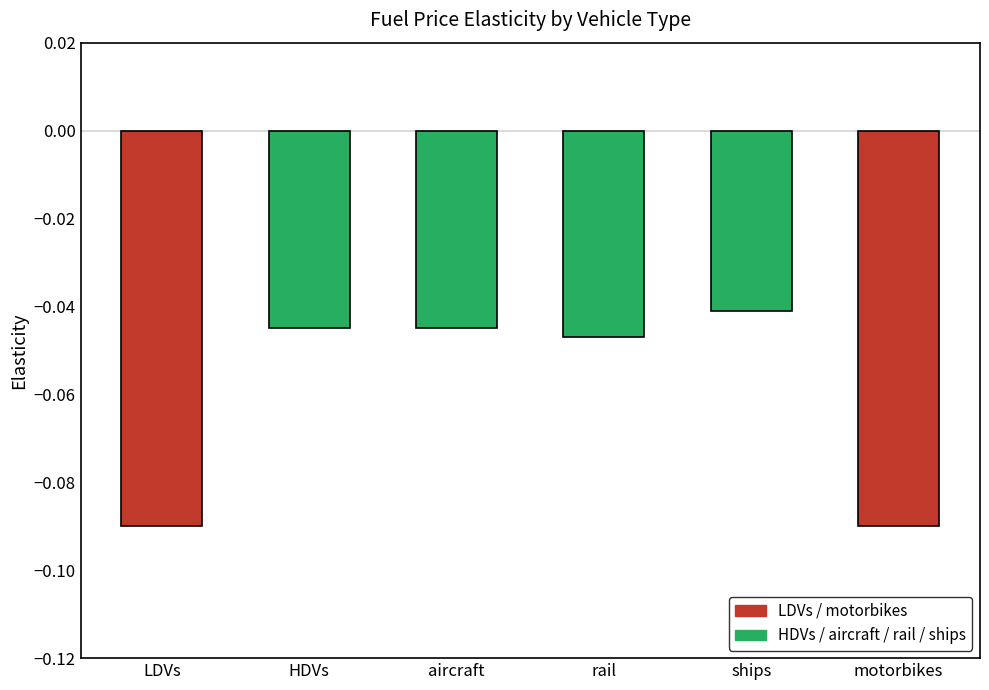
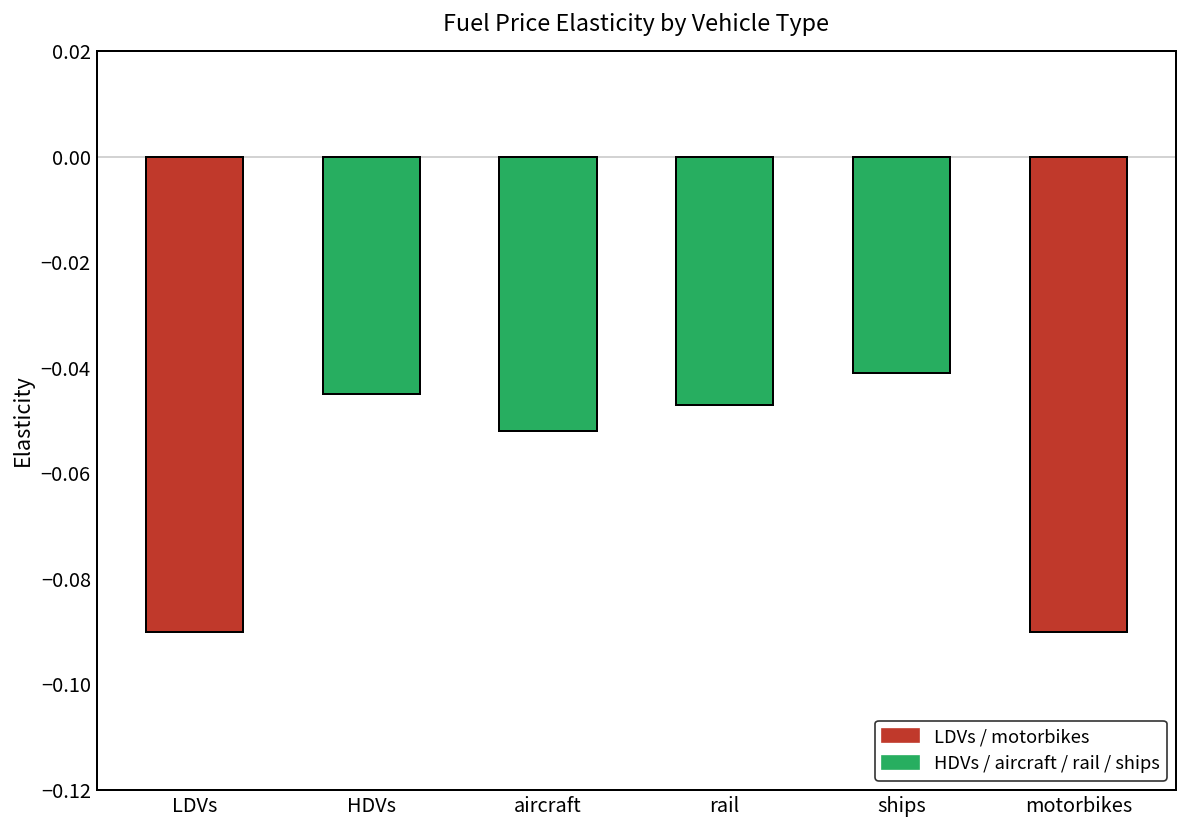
  {
    "LDVs": -0.090,
    "HDVs": -0.045,
-   "aircraft": -0.045,
+   "aircraft": -0.052,
    "rail": -0.047,
    "ships": -0.041,
    "motorbikes": -0.090
  }
